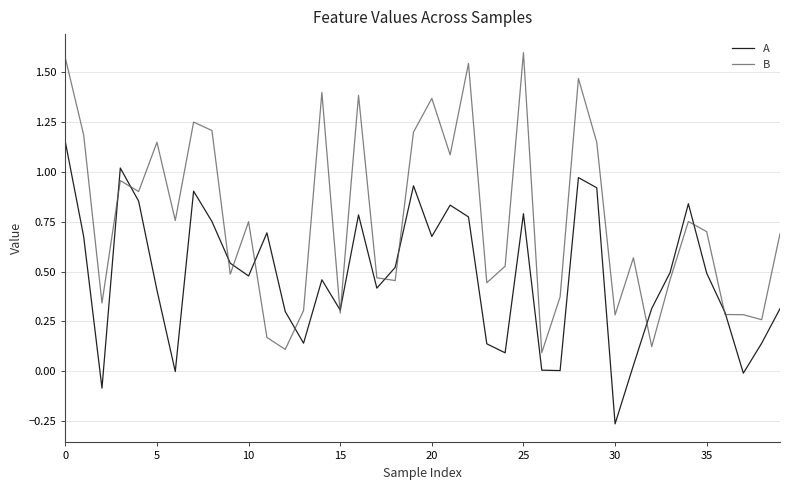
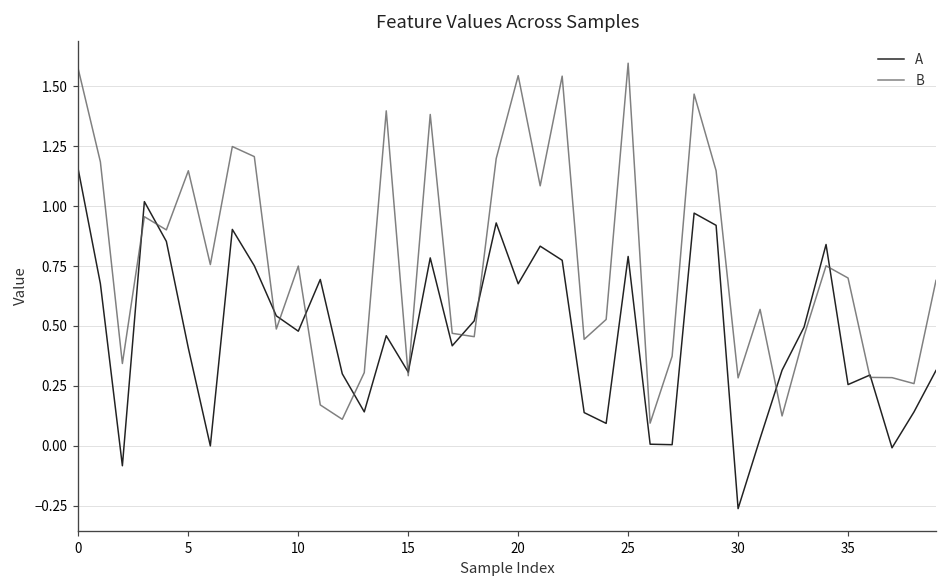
  {
    "A": {
      "0": 1.15,
      "5": 0.41,
      "10": 0.48,
      "15": 0.31,
      "20": 0.68,
      "25": 0.79,
      "30": -0.26,
-     "35": 0.49
+     "35": 0.26
    },
    "B": {
      "0": 1.57,
      "5": 1.15,
      "10": 0.75,
      "15": 0.29,
-     "20": 1.37,
+     "20": 1.55,
      "25": 1.60,
      "30": 0.28,
      "35": 0.70
    }
  }
